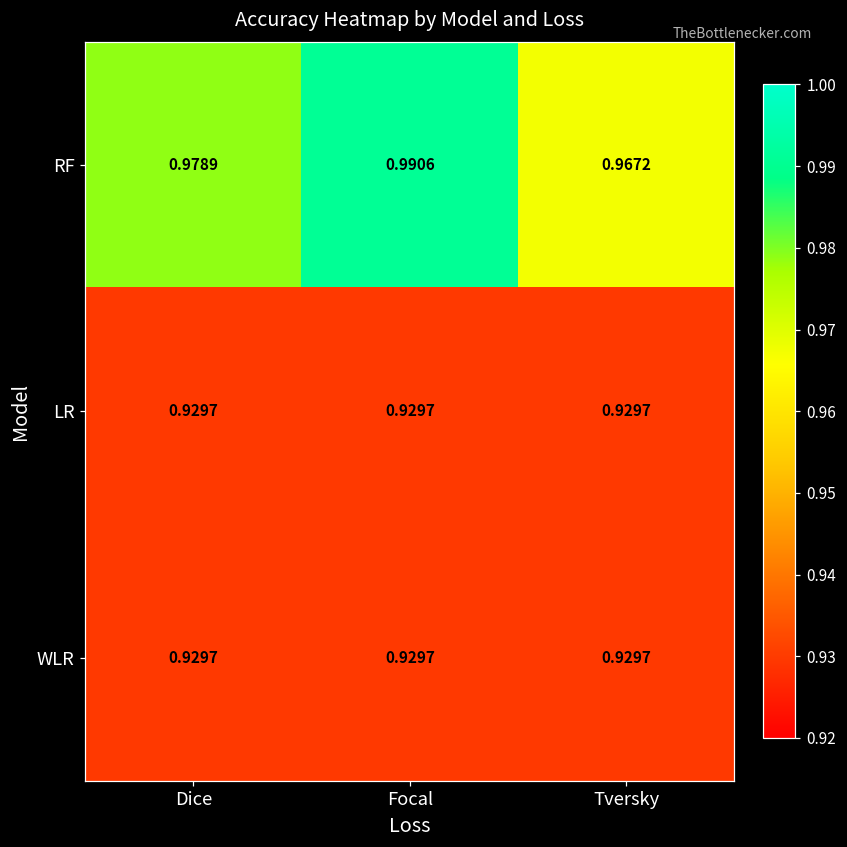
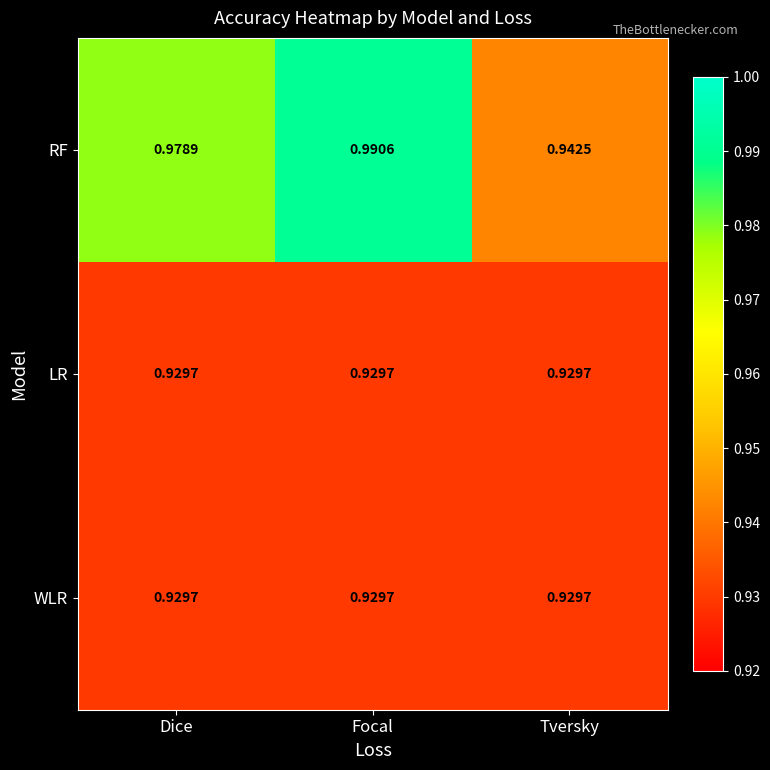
  {
    "RF": {
      "Dice": 0.9789,
      "Focal": 0.9906,
-     "Tversky": 0.9672
+     "Tversky": 0.9425
    },
    "LR": {
      "Dice": 0.9297,
      "Focal": 0.9297,
      "Tversky": 0.9297
    },
    "WLR": {
      "Dice": 0.9297,
      "Focal": 0.9297,
      "Tversky": 0.9297
    }
  }
